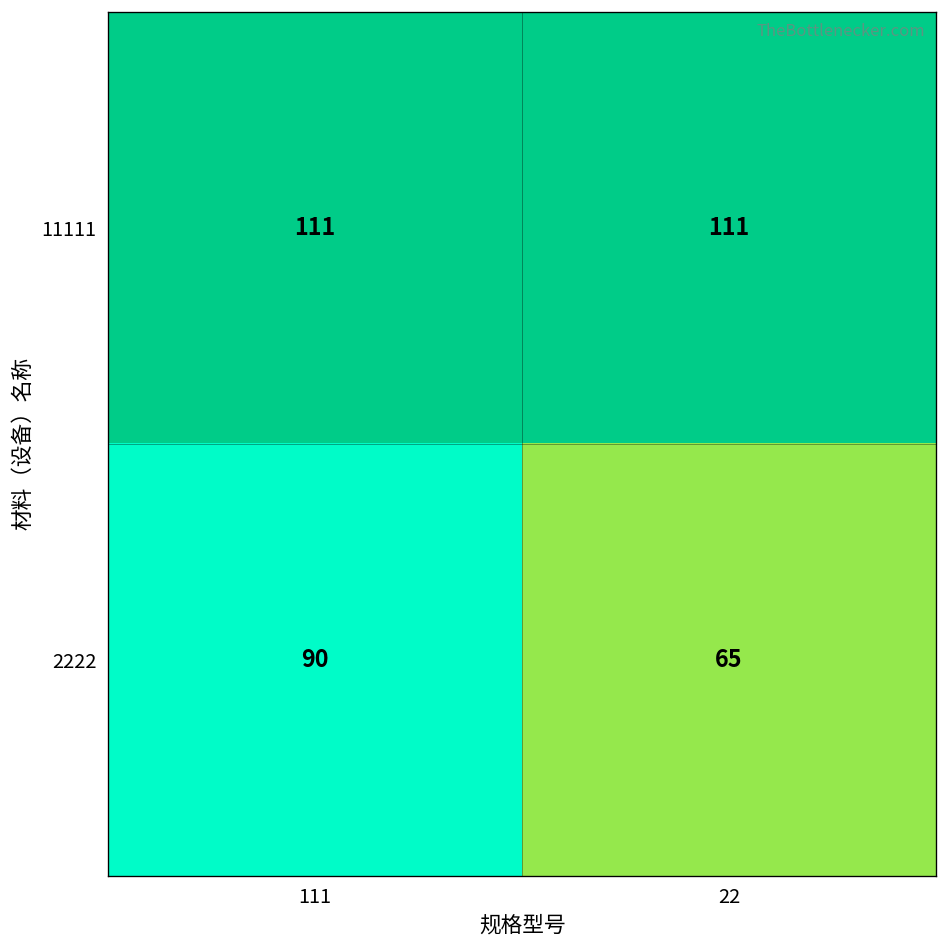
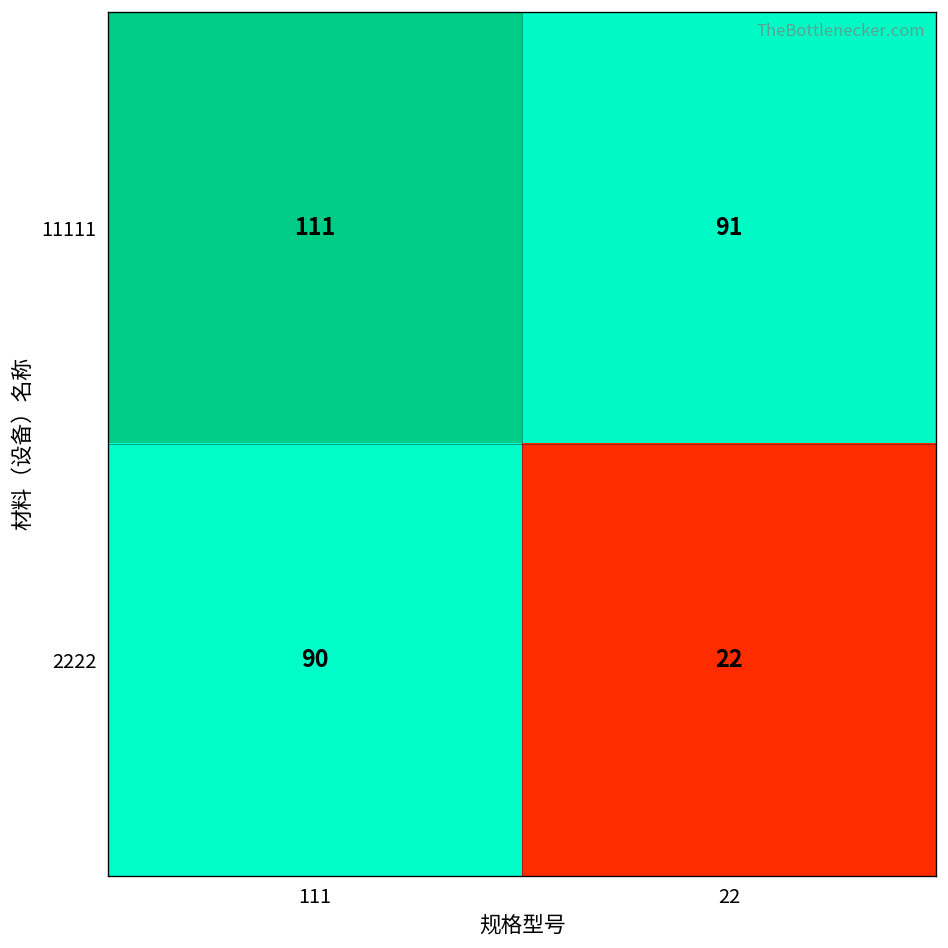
  {
    "11111": {
      "111": 111,
-     "22": 111
+     "22": 91
    },
    "2222": {
      "111": 90,
-     "22": 65
+     "22": 22
    }
  }
